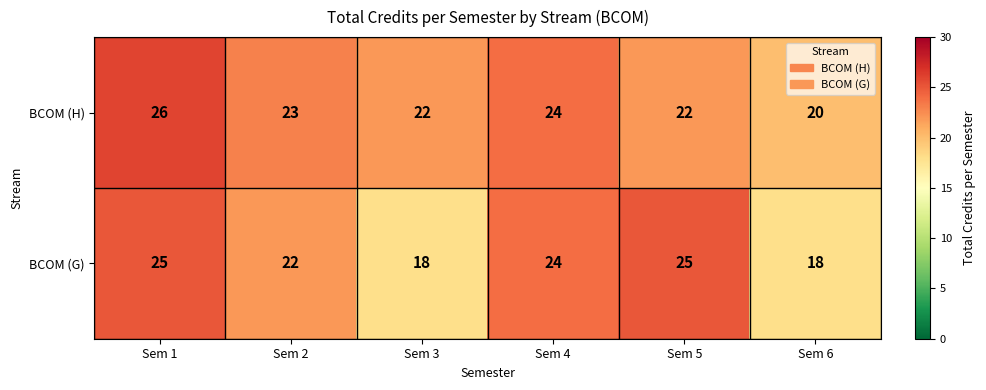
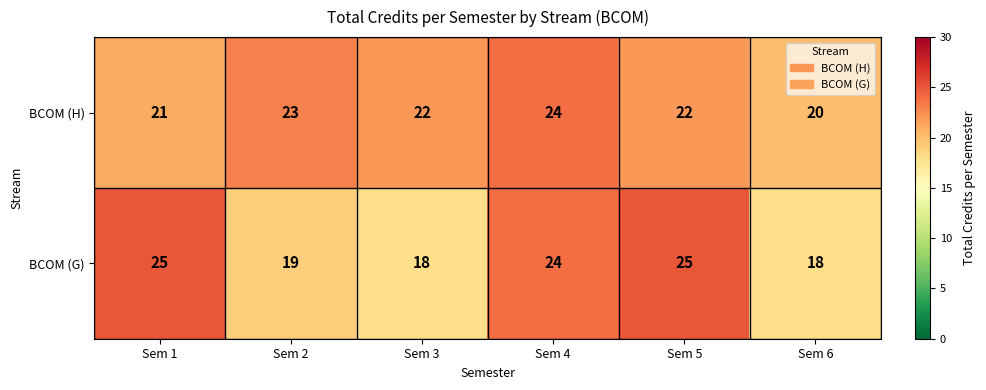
  {
    "BCOM (H)": {
-     "Sem 1": 26,
+     "Sem 1": 21,
      "Sem 2": 23,
      "Sem 3": 22,
      "Sem 4": 24,
      "Sem 5": 22,
      "Sem 6": 20
    },
    "BCOM (G)": {
      "Sem 1": 25,
-     "Sem 2": 22,
+     "Sem 2": 19,
      "Sem 3": 18,
      "Sem 4": 24,
      "Sem 5": 25,
      "Sem 6": 18
    }
  }
